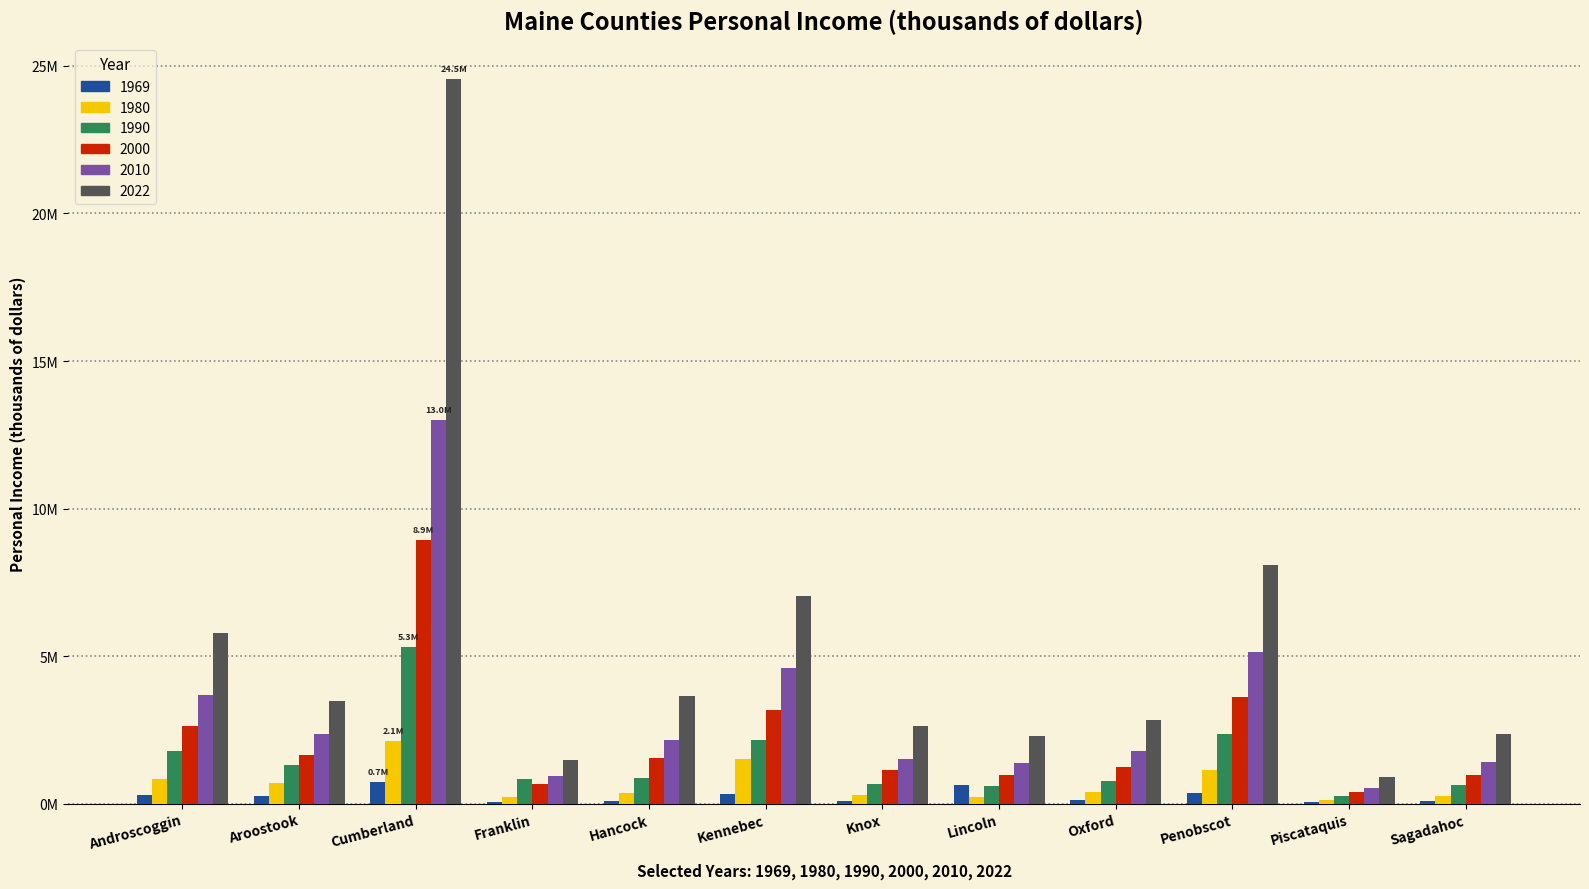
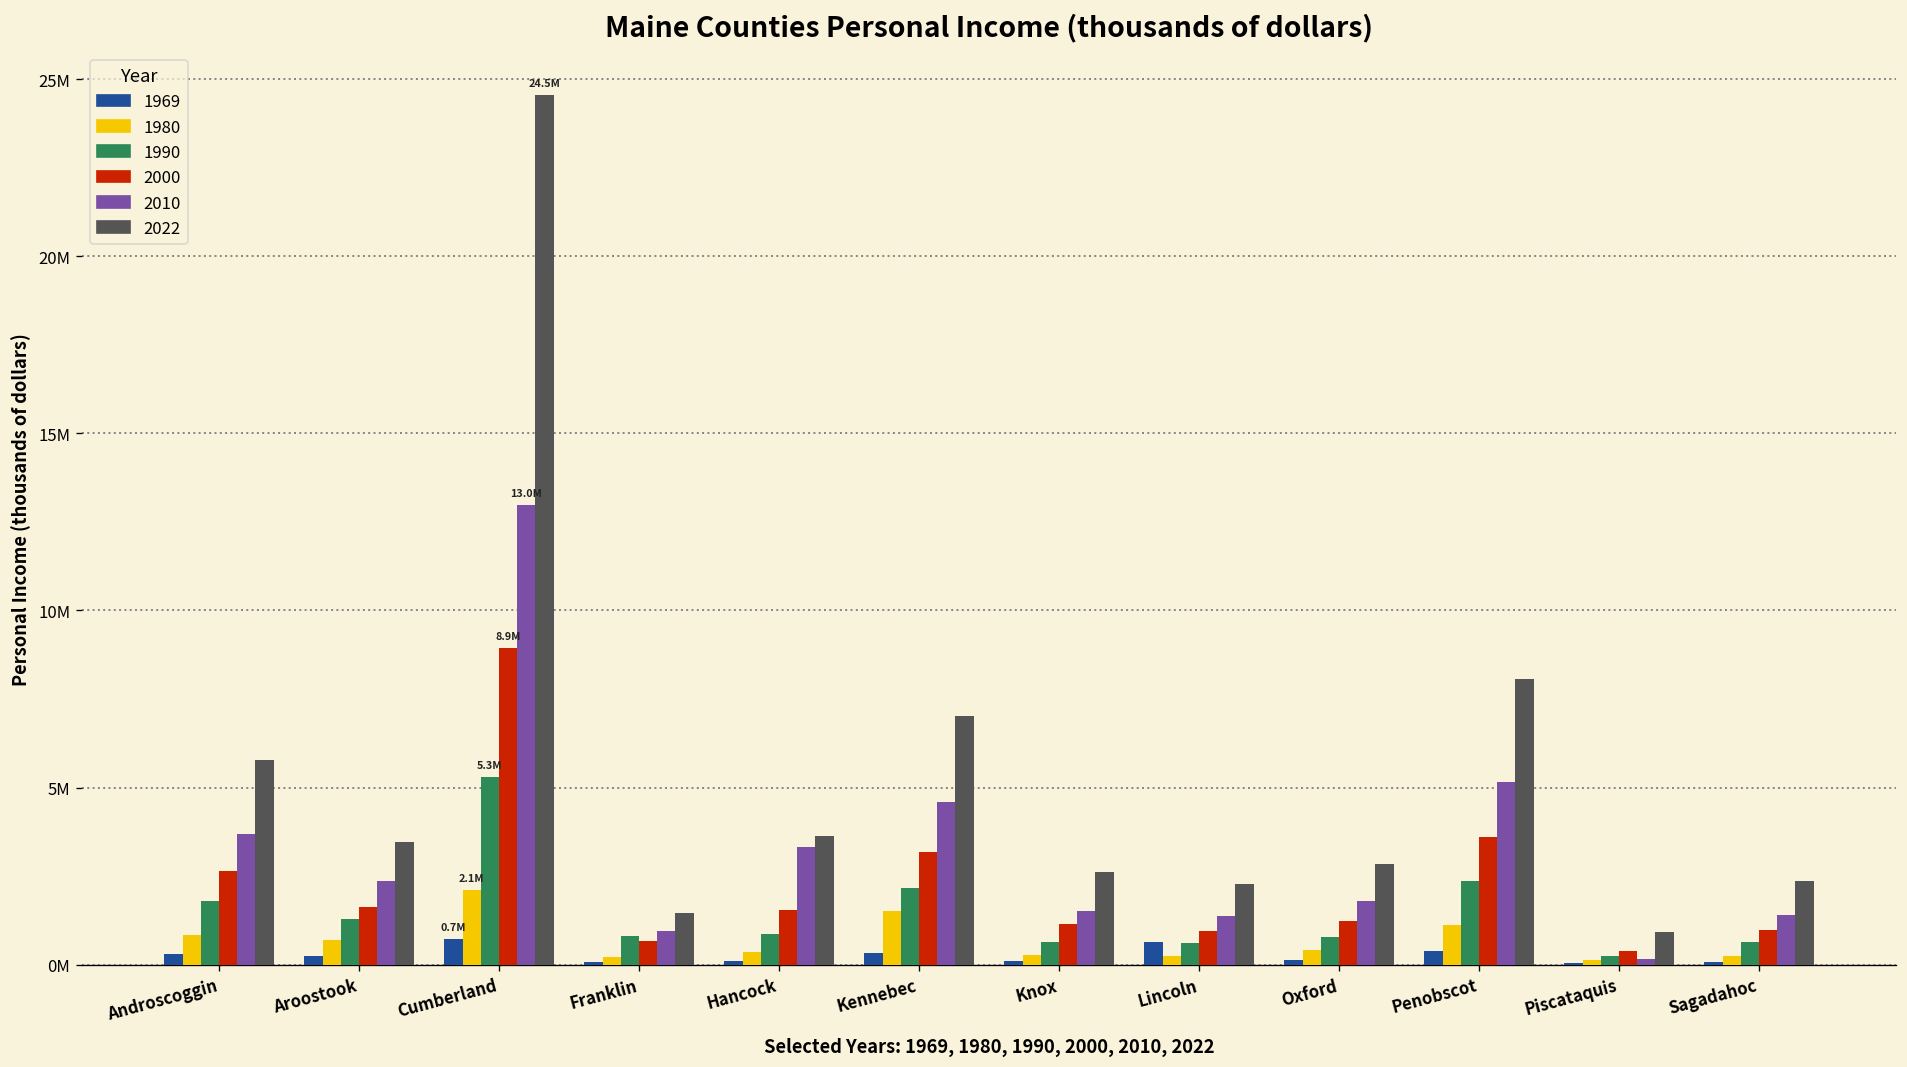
  {
    "1969": {
      "Cumberland": "0.7M"
    },
    "1980": {
      "Cumberland": "2.1M"
    },
    "1990": {
      "Cumberland": "5.3M"
    },
    "2000": {
      "Cumberland": "8.9M"
    },
    "2010": {
      "Androscoggin": "3700000",
      "Aroostook": "2400000",
      "Franklin": "900000",
-     "Hancock": "2200000",
+     "Hancock": "3300000",
      "Kennebec": "4600000",
      "Knox": "1500000",
      "Lincoln": "1400000",
      "Oxford": "1800000",
      "Penobscot": "5100000",
-     "Piscataquis": "500000",
+     "Piscataquis": "200000",
      "Sagadahoc": "1400000"
    },
    "2022": {
      "Cumberland": "24.5M"
    }
  }
